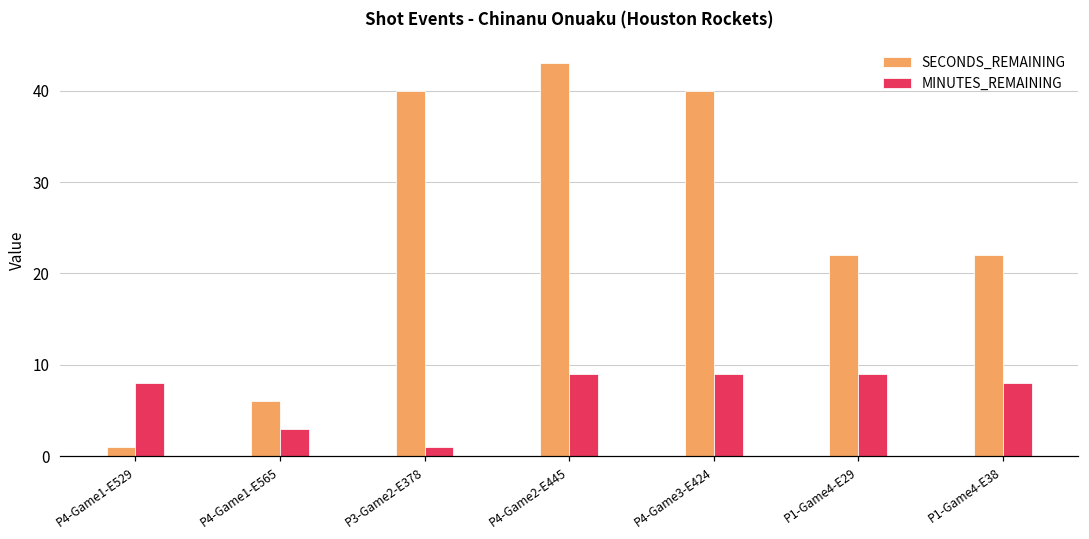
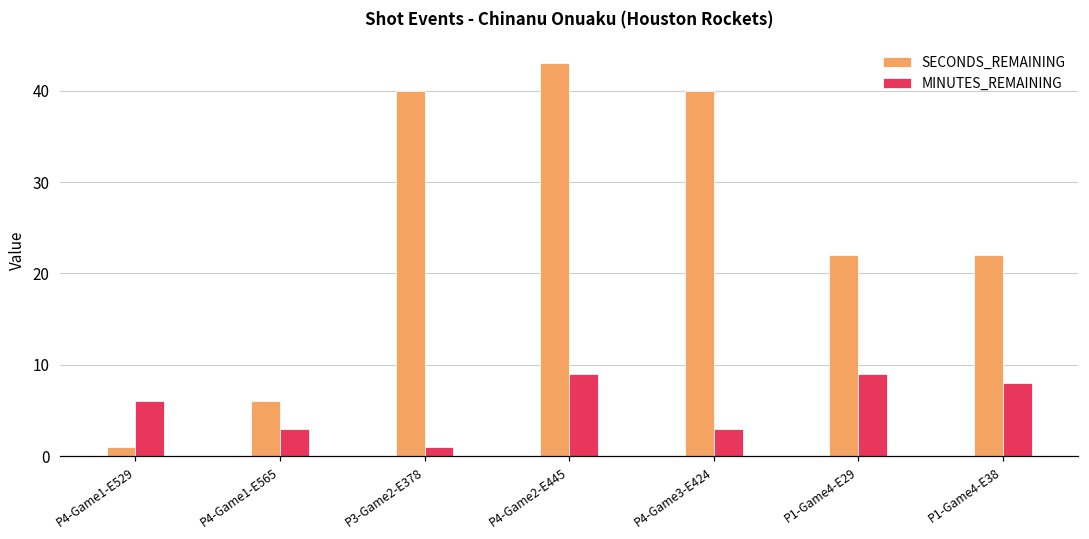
  {
    "SECONDS_REMAINING": {
      "P4-Game1-E529": 1,
      "P4-Game1-E565": 6,
      "P3-Game2-E378": 40,
      "P4-Game2-E445": 43,
      "P4-Game3-E424": 40,
      "P1-Game4-E29": 22,
      "P1-Game4-E38": 22
    },
    "MINUTES_REMAINING": {
-     "P4-Game1-E529": 8,
+     "P4-Game1-E529": 6,
      "P4-Game1-E565": 3,
      "P3-Game2-E378": 1,
      "P4-Game2-E445": 9,
-     "P4-Game3-E424": 9,
+     "P4-Game3-E424": 3,
      "P1-Game4-E29": 9,
      "P1-Game4-E38": 8
    }
  }
